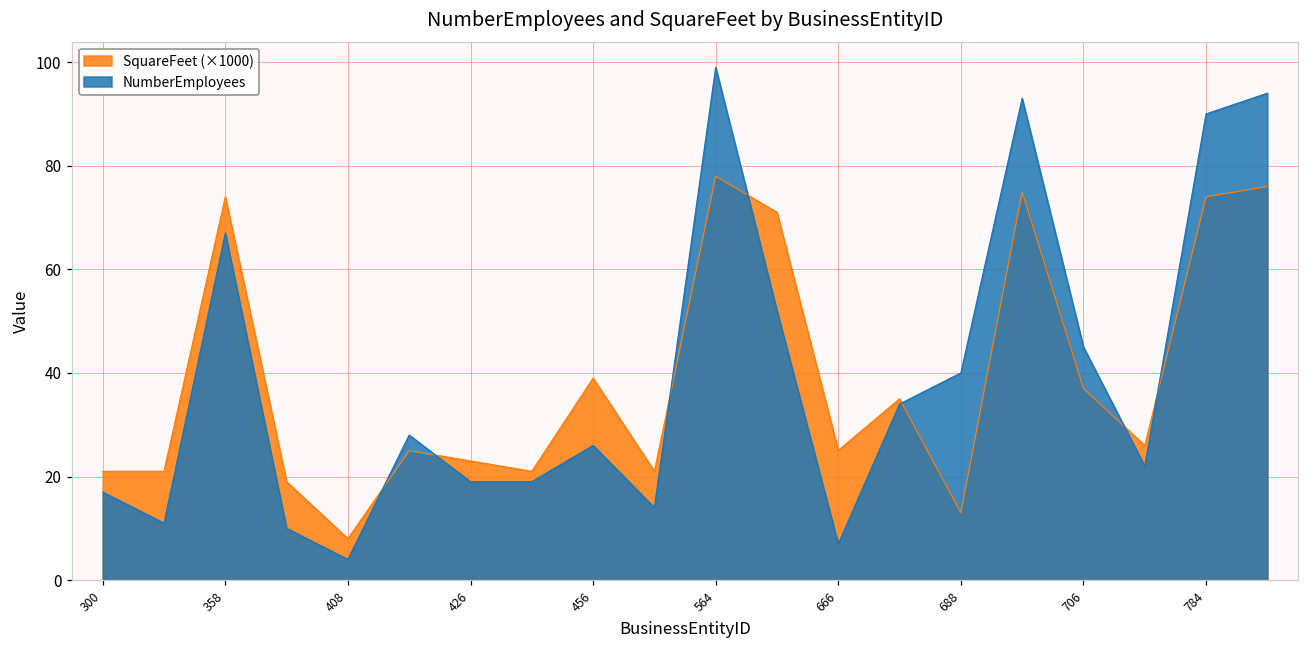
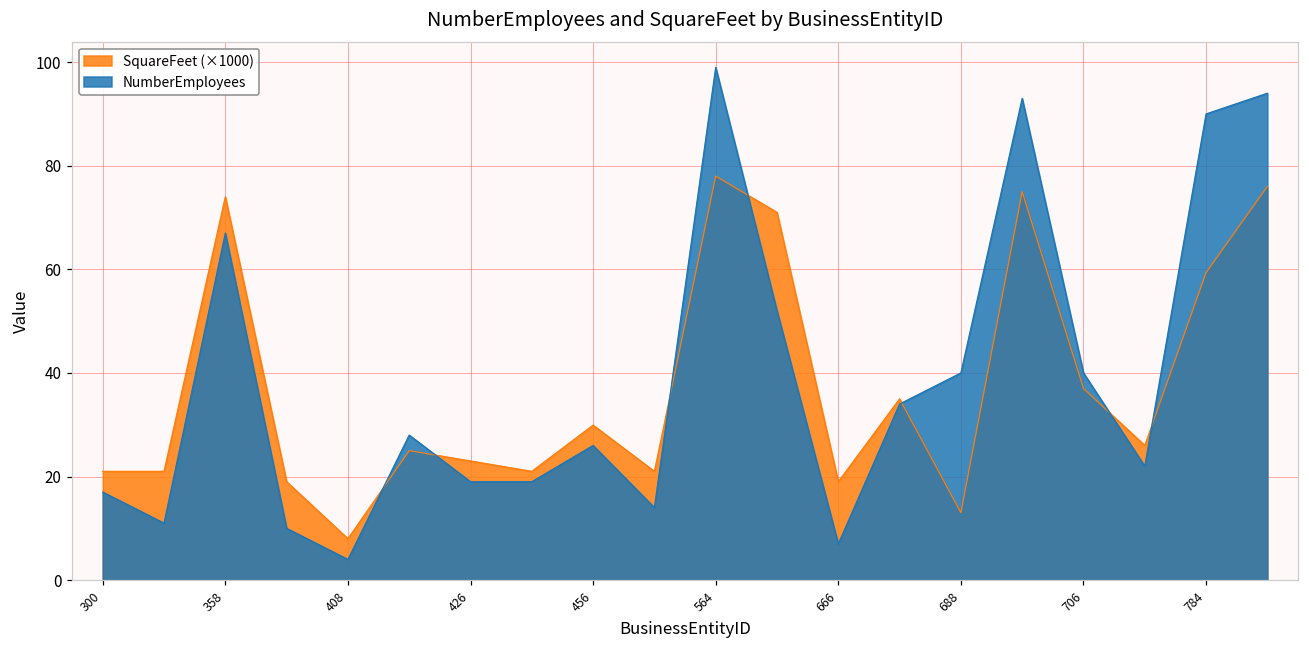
  {
    "SquareFeet (×1000)": {
      "300": 21,
      "358": 74,
      "408": 8,
      "426": 23,
-     "456": 39,
+     "456": 30,
      "564": 78,
-     "666": 25,
+     "666": 19,
      "688": 13,
      "706": 37,
-     "784": 74
+     "784": 59
    },
    "NumberEmployees": {
      "300": 17,
      "358": 67,
      "408": 4,
      "426": 19,
      "456": 26,
      "564": 99,
      "666": 7,
      "688": 40,
-     "706": 45,
+     "706": 40,
      "784": 90
    }
  }
